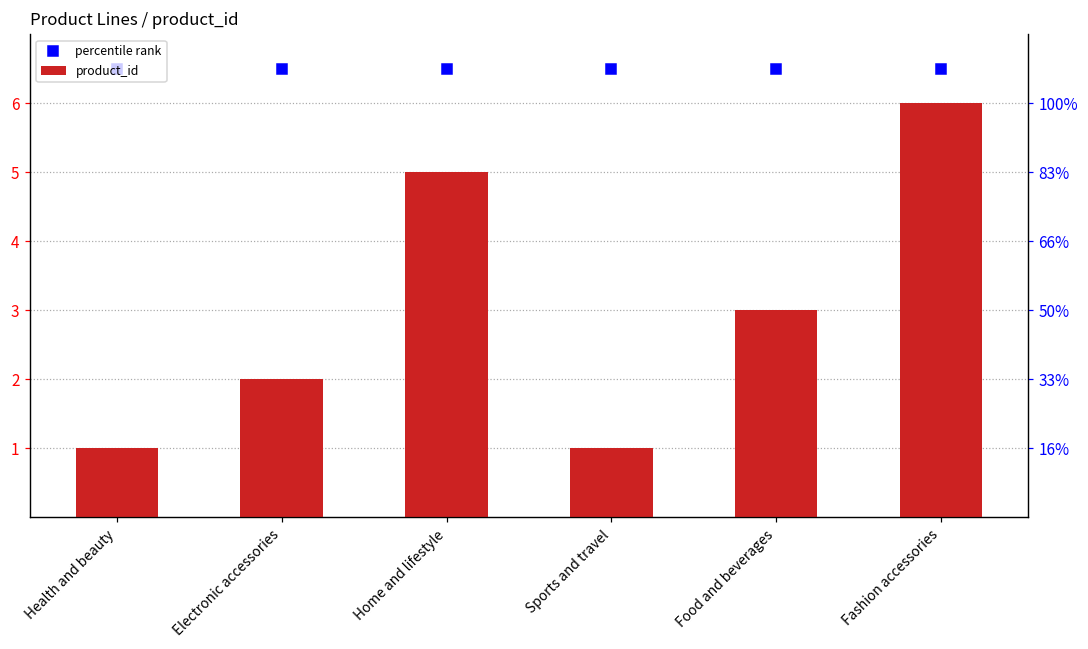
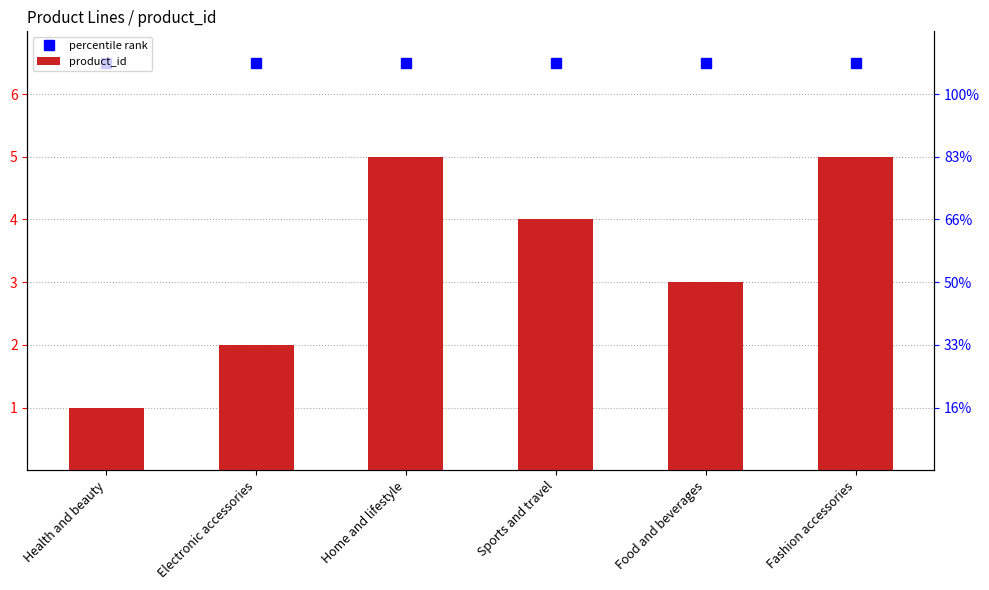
  {
    "product_id": {
      "Health and beauty": 1,
      "Electronic accessories": 2,
      "Home and lifestyle": 5,
-     "Sports and travel": 1,
+     "Sports and travel": 4,
      "Food and beverages": 3,
-     "Fashion accessories": 6
+     "Fashion accessories": 5
    },
    "percentile rank": {
      "Electronic accessories": 6.5,
      "Home and lifestyle": 6.5,
      "Sports and travel": 6.5,
      "Food and beverages": 6.5,
      "Fashion accessories": 6.5
    }
  }
